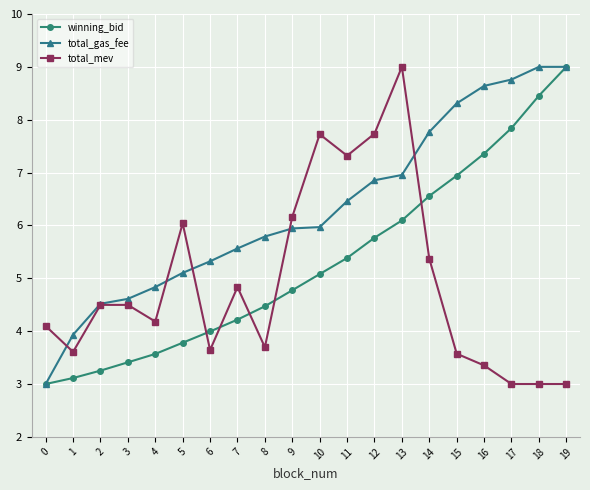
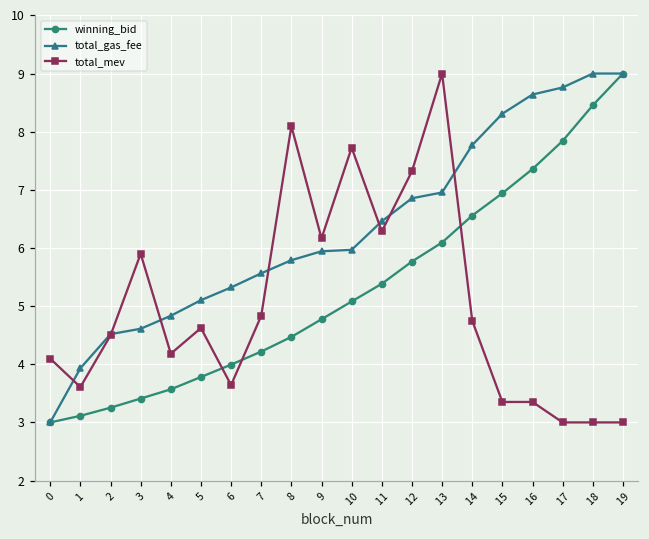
  {
    "total_mev": {
      "0": 4.1,
      "1": 3.6,
-     "3": 4.5,
+     "3": 5.9,
      "4": 4.2,
-     "5": 6.0,
+     "5": 4.6,
      "6": 3.6,
      "7": 4.8,
-     "8": 3.7,
+     "8": 8.1,
      "9": 6.2,
      "10": 7.7,
-     "11": 7.3,
-     "12": 7.7,
+     "11": 6.3,
+     "12": 7.3,
      "13": 9.0,
-     "14": 5.4,
-     "15": 3.6,
+     "14": 4.8,
+     "15": 3.4,
      "16": 3.4,
      "17": 3.0,
      "18": 3.0,
      "19": 3.0
    }
  }
